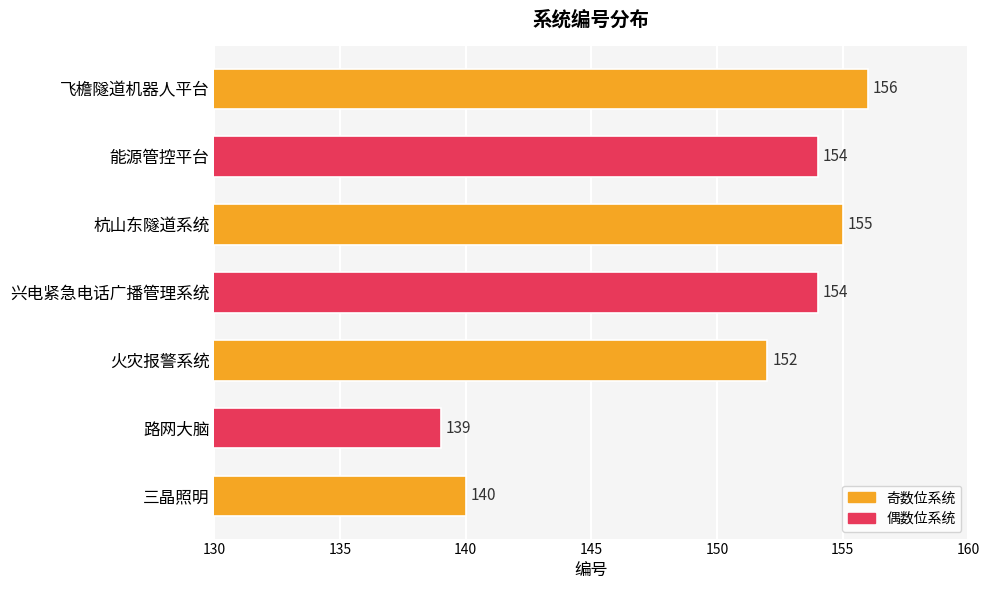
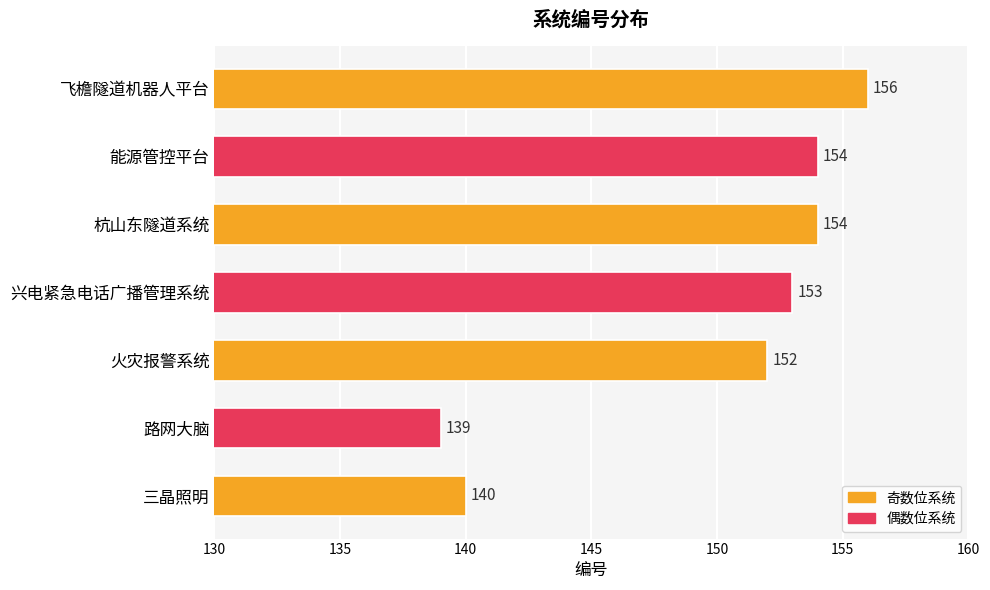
  {
    "飞檐隧道机器人平台": 156,
    "能源管控平台": 154,
-   "杭山东隧道系统": 155,
-   "兴电紧急电话广播管理系统": 154,
+   "杭山东隧道系统": 154,
+   "兴电紧急电话广播管理系统": 153,
    "火灾报警系统": 152,
    "路网大脑": 139,
    "三晶照明": 140
  }
